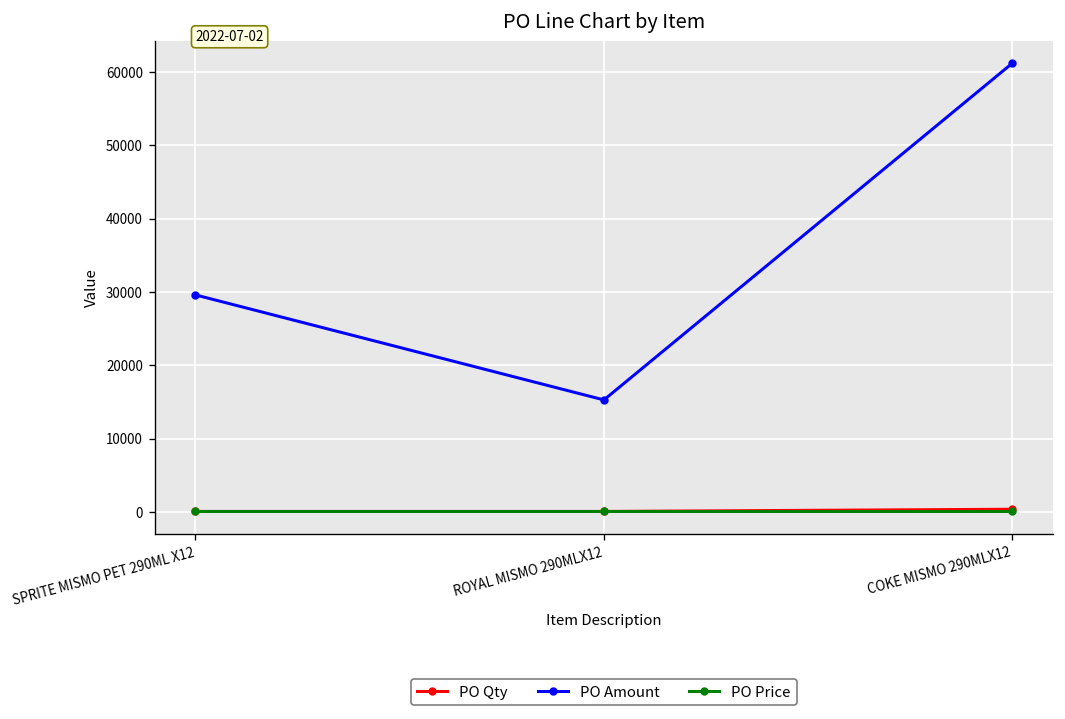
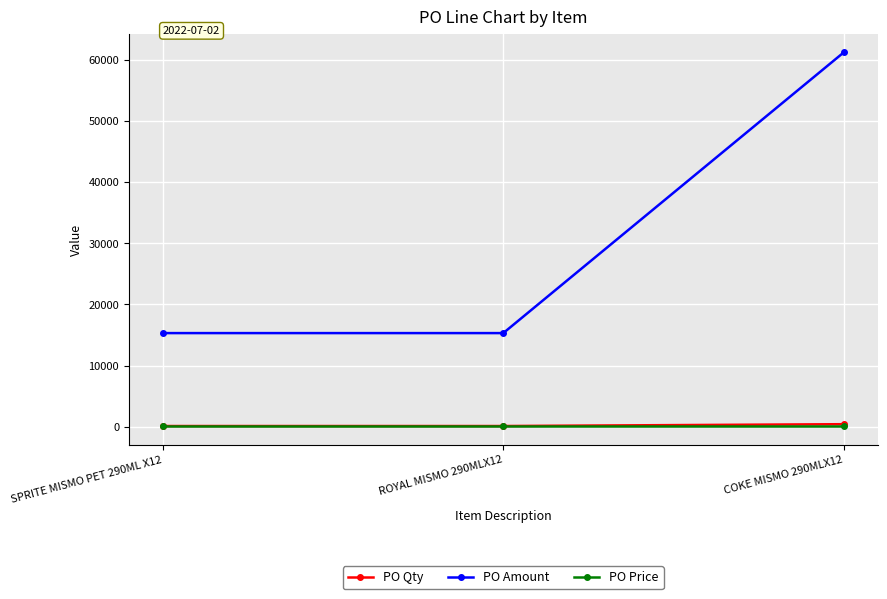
  {
    "PO Amount": {
-     "SPRITE MISMO PET 290ML X12": 30000,
+     "SPRITE MISMO PET 290ML X12": 15000,
      "ROYAL MISMO 290MLX12": 15000,
      "COKE MISMO 290MLX12": 61000
    }
  }
